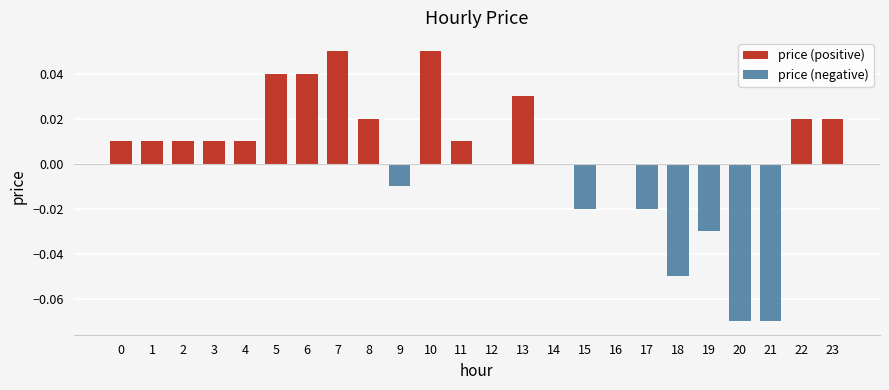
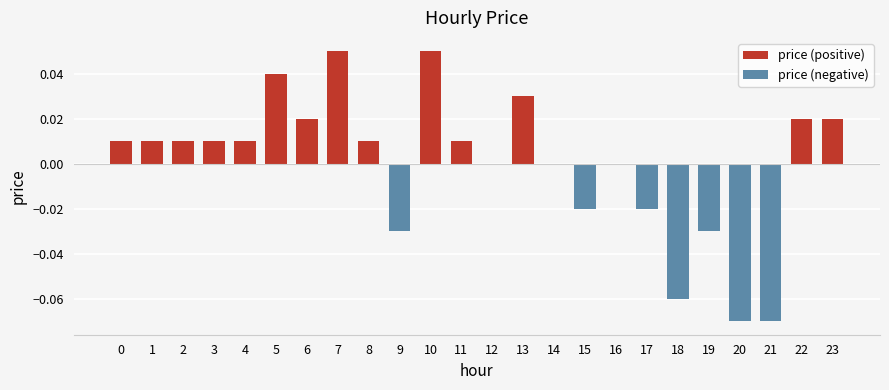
  {
    "0": 0.01,
    "1": 0.01,
    "2": 0.01,
    "3": 0.01,
    "4": 0.01,
    "5": 0.04,
-   "6": 0.04,
+   "6": 0.02,
    "7": 0.05,
-   "8": 0.02,
-   "9": -0.01,
+   "8": 0.01,
+   "9": -0.03,
    "10": 0.05,
    "11": 0.01,
    "12": 0.00,
    "13": 0.03,
    "14": 0.00,
    "15": -0.02,
    "16": 0.00,
    "17": -0.02,
-   "18": -0.05,
+   "18": -0.06,
    "19": -0.03,
    "20": -0.07,
    "21": -0.07,
    "22": 0.02,
    "23": 0.02
  }
